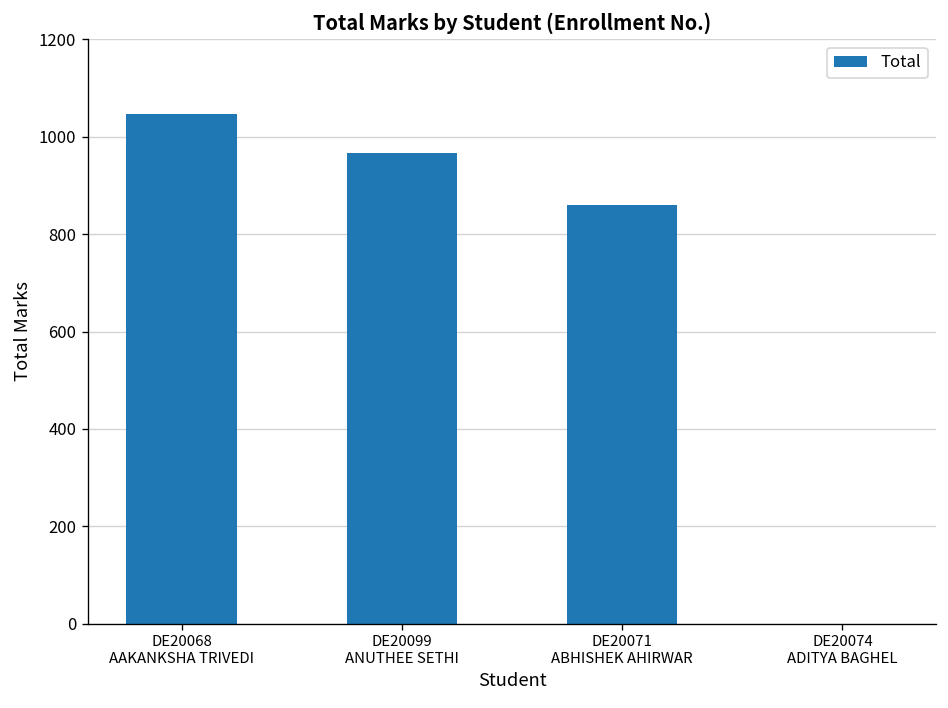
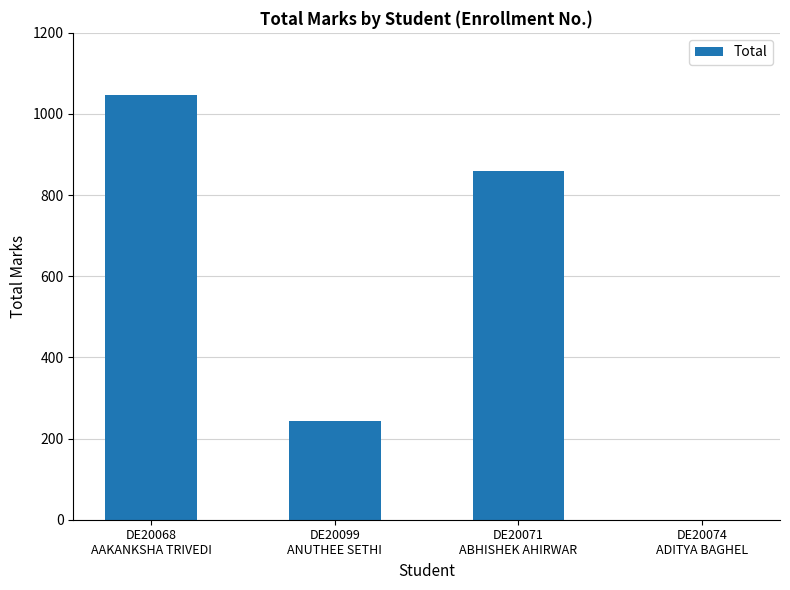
  {
    "DE20068 AAKANKSHA TRIVEDI": 1050,
-   "DE20099 ANUTHEE SETHI": 970,
+   "DE20099 ANUTHEE SETHI": 240,
    "DE20071 ABHISHEK AHIRWAR": 860,
    "DE20074 ADITYA BAGHEL": 0
  }
